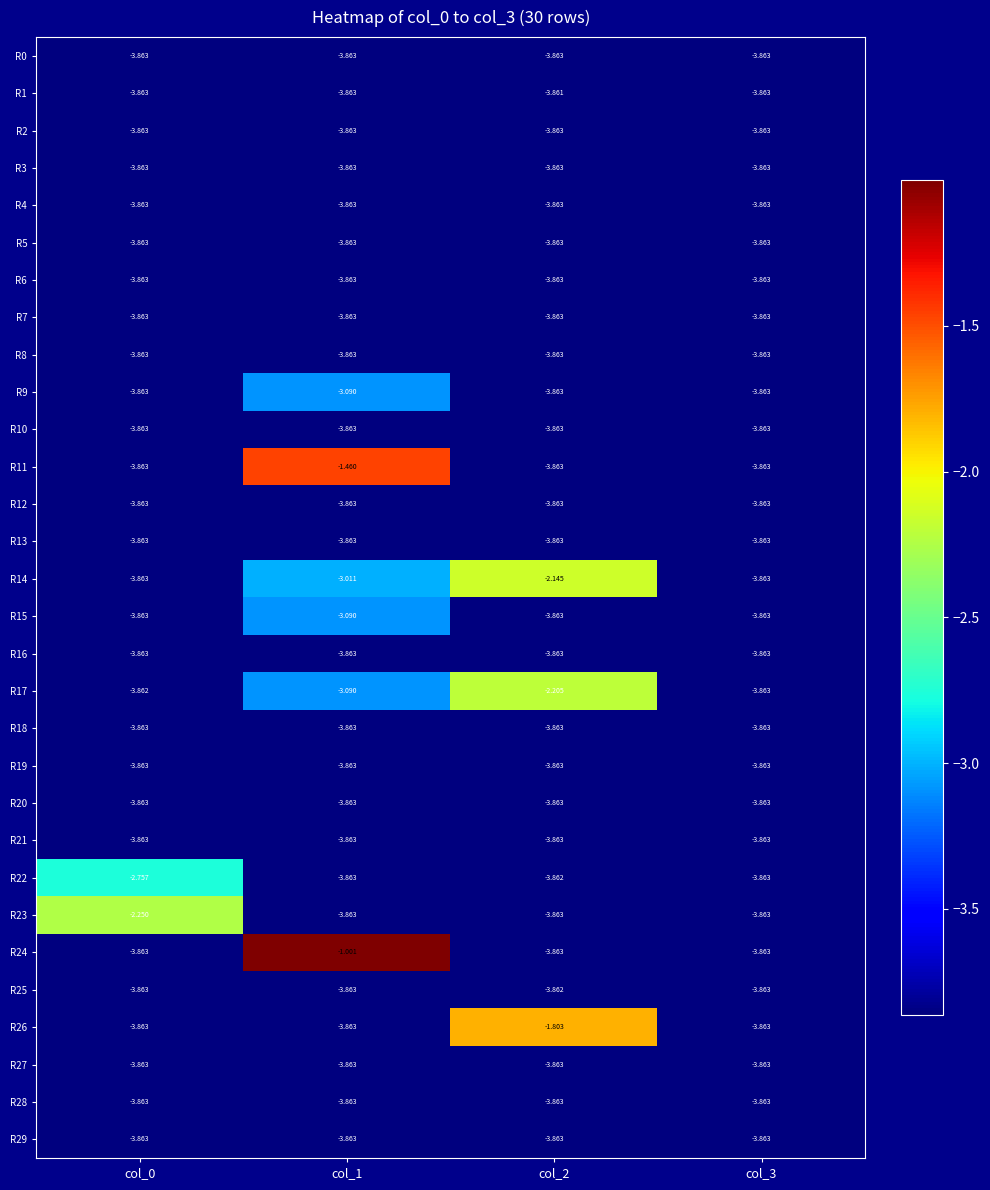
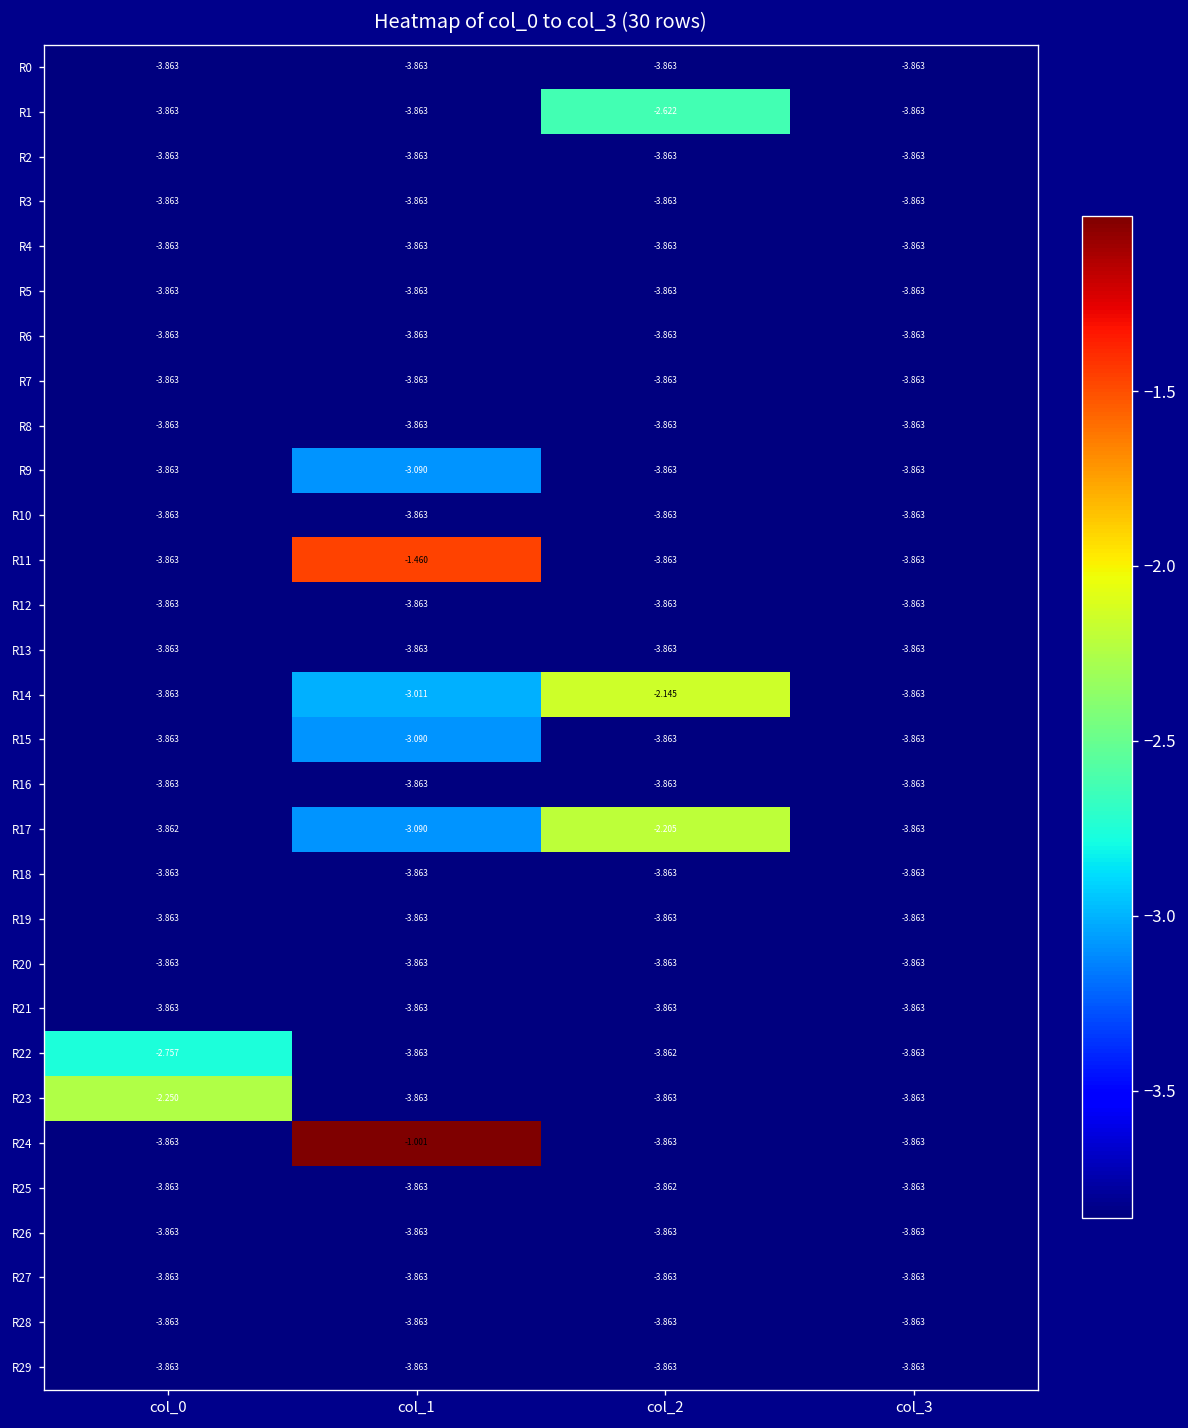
  {
    "R0": {
      "col_0": -3.863,
      "col_1": -3.863,
      "col_2": -3.863,
      "col_3": -3.863
    },
    "R1": {
      "col_0": -3.863,
      "col_1": -3.863,
-     "col_2": -3.861,
+     "col_2": -2.622,
      "col_3": -3.863
    },
    "R2": {
      "col_0": -3.863,
      "col_1": -3.863,
      "col_2": -3.863,
      "col_3": -3.863
    },
    "R3": {
      "col_0": -3.863,
      "col_1": -3.863,
      "col_2": -3.863,
      "col_3": -3.863
    },
    "R4": {
      "col_0": -3.863,
      "col_1": -3.863,
      "col_2": -3.863,
      "col_3": -3.863
    },
    "R5": {
      "col_0": -3.863,
      "col_1": -3.863,
      "col_2": -3.863,
      "col_3": -3.863
    },
    "R6": {
      "col_0": -3.863,
      "col_1": -3.863,
      "col_2": -3.863,
      "col_3": -3.863
    },
    "R7": {
      "col_0": -3.863,
      "col_1": -3.863,
      "col_2": -3.863,
      "col_3": -3.863
    },
    "R8": {
      "col_0": -3.863,
      "col_1": -3.863,
      "col_2": -3.863,
      "col_3": -3.863
    },
    "R9": {
      "col_0": -3.863,
      "col_1": -3.090,
      "col_2": -3.863,
      "col_3": -3.863
    },
    "R10": {
      "col_0": -3.863,
      "col_1": -3.863,
      "col_2": -3.863,
      "col_3": -3.863
    },
    "R11": {
      "col_0": -3.863,
      "col_1": -1.460,
      "col_2": -3.863,
      "col_3": -3.863
    },
    "R12": {
      "col_0": -3.863,
      "col_1": -3.863,
      "col_2": -3.863,
      "col_3": -3.863
    },
    "R13": {
      "col_0": -3.863,
      "col_1": -3.863,
      "col_2": -3.863,
      "col_3": -3.863
    },
    "R14": {
      "col_0": -3.863,
      "col_1": -3.011,
      "col_2": -2.145,
      "col_3": -3.863
    },
    "R15": {
      "col_0": -3.863,
      "col_1": -3.090,
      "col_2": -3.863,
      "col_3": -3.863
    },
    "R16": {
      "col_0": -3.863,
      "col_1": -3.863,
      "col_2": -3.863,
      "col_3": -3.863
    },
    "R17": {
      "col_0": -3.862,
      "col_1": -3.090,
      "col_2": -2.205,
      "col_3": -3.863
    },
    "R18": {
      "col_0": -3.863,
      "col_1": -3.863,
      "col_2": -3.863,
      "col_3": -3.863
    },
    "R19": {
      "col_0": -3.863,
      "col_1": -3.863,
      "col_2": -3.863,
      "col_3": -3.863
    },
    "R20": {
      "col_0": -3.863,
      "col_1": -3.863,
      "col_2": -3.863,
      "col_3": -3.863
    },
    "R21": {
      "col_0": -3.863,
      "col_1": -3.863,
      "col_2": -3.863,
      "col_3": -3.863
    },
    "R22": {
      "col_0": -2.757,
      "col_1": -3.863,
      "col_2": -3.862,
      "col_3": -3.863
    },
    "R23": {
      "col_0": -2.250,
      "col_1": -3.863,
      "col_2": -3.863,
      "col_3": -3.863
    },
    "R24": {
      "col_0": -3.863,
      "col_1": -1.001,
      "col_2": -3.863,
      "col_3": -3.863
    },
    "R25": {
      "col_0": -3.863,
      "col_1": -3.863,
      "col_2": -3.862,
      "col_3": -3.863
    },
    "R26": {
      "col_0": -3.863,
      "col_1": -3.863,
-     "col_2": -1.803,
+     "col_2": -3.863,
      "col_3": -3.863
    },
    "R27": {
      "col_0": -3.863,
      "col_1": -3.863,
      "col_2": -3.863,
      "col_3": -3.863
    },
    "R28": {
      "col_0": -3.863,
      "col_1": -3.863,
      "col_2": -3.863,
      "col_3": -3.863
    },
    "R29": {
      "col_0": -3.863,
      "col_1": -3.863,
      "col_2": -3.863,
      "col_3": -3.863
    }
  }
